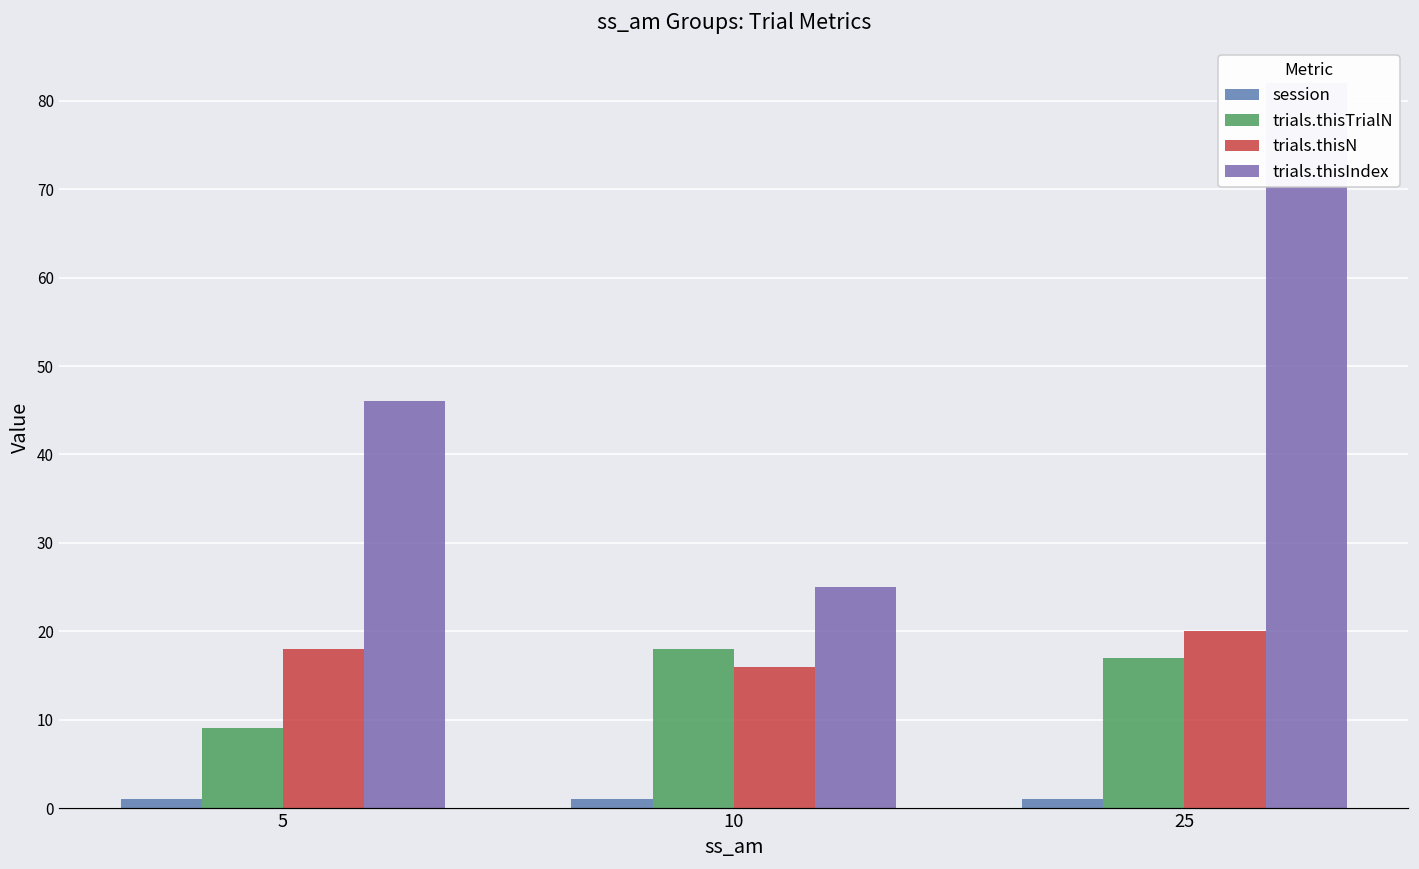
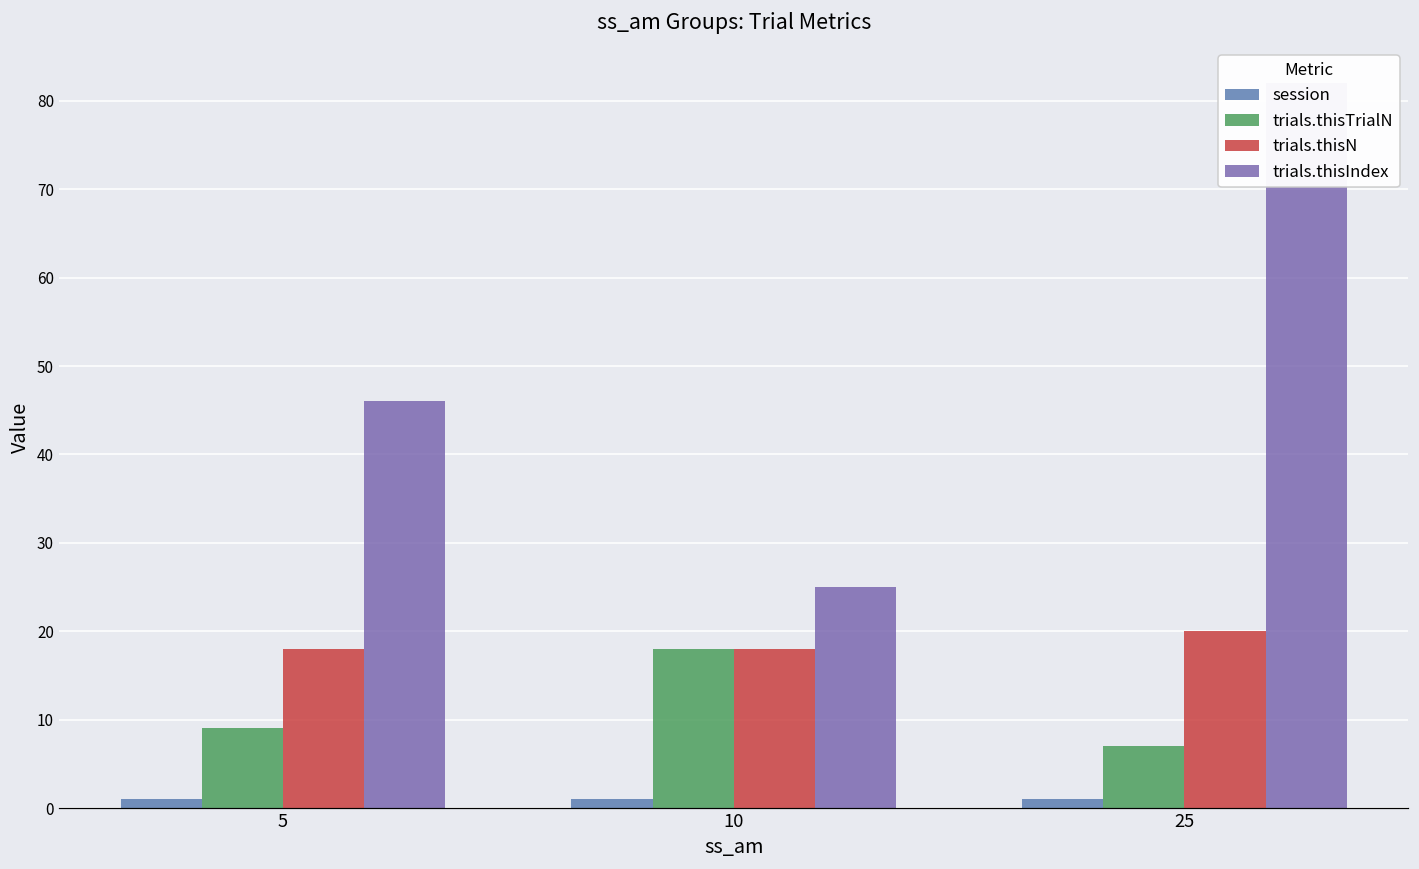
  {
    "trials.thisTrialN": {
      "5": 9,
      "10": 18,
-     "25": 17
+     "25": 7
    },
    "trials.thisN": {
      "5": 18,
-     "10": 16,
+     "10": 18,
      "25": 20
    }
  }
